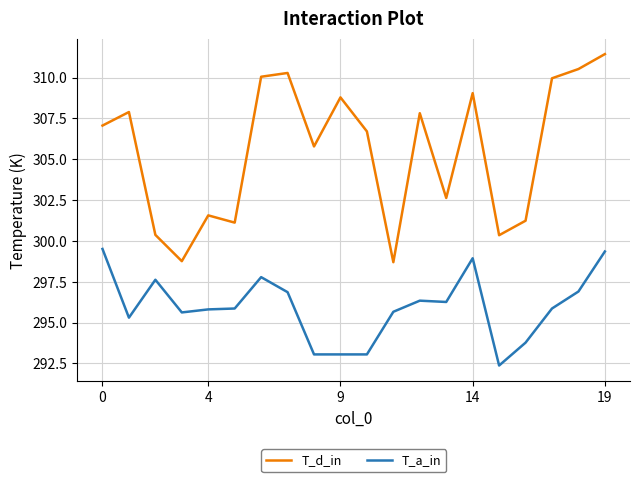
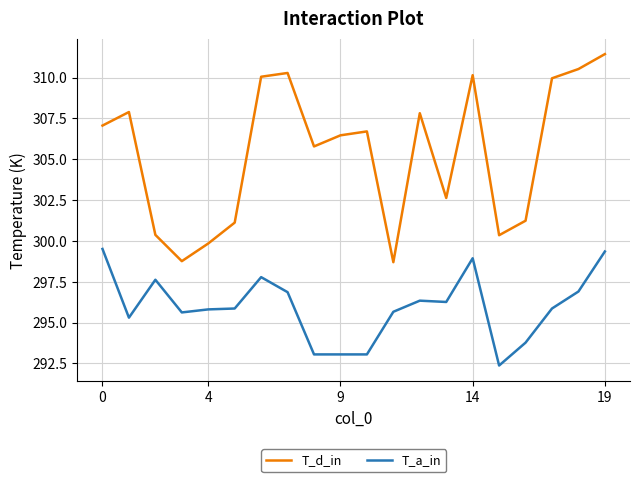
  {
    "T_d_in": {
      "0": 307.1,
-     "4": 301.6,
-     "9": 308.8,
-     "14": 309.0,
+     "4": 299.8,
+     "9": 306.5,
+     "14": 310.1,
      "19": 311.4
    },
    "T_a_in": {
      "0": 299.5,
      "4": 295.8,
      "9": 293.0,
      "14": 298.9,
      "19": 299.4
    }
  }
